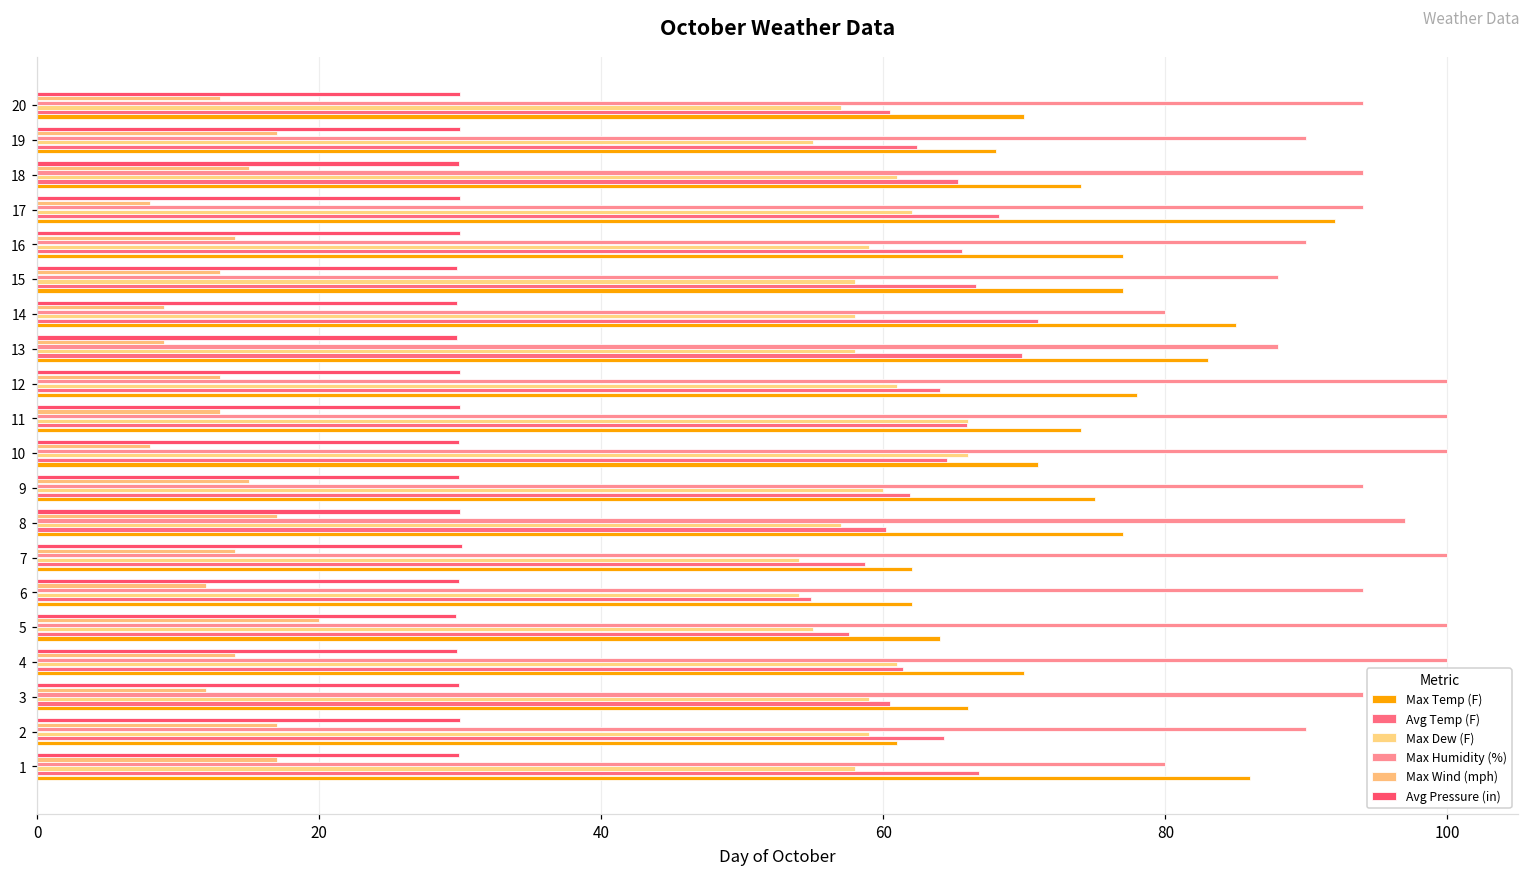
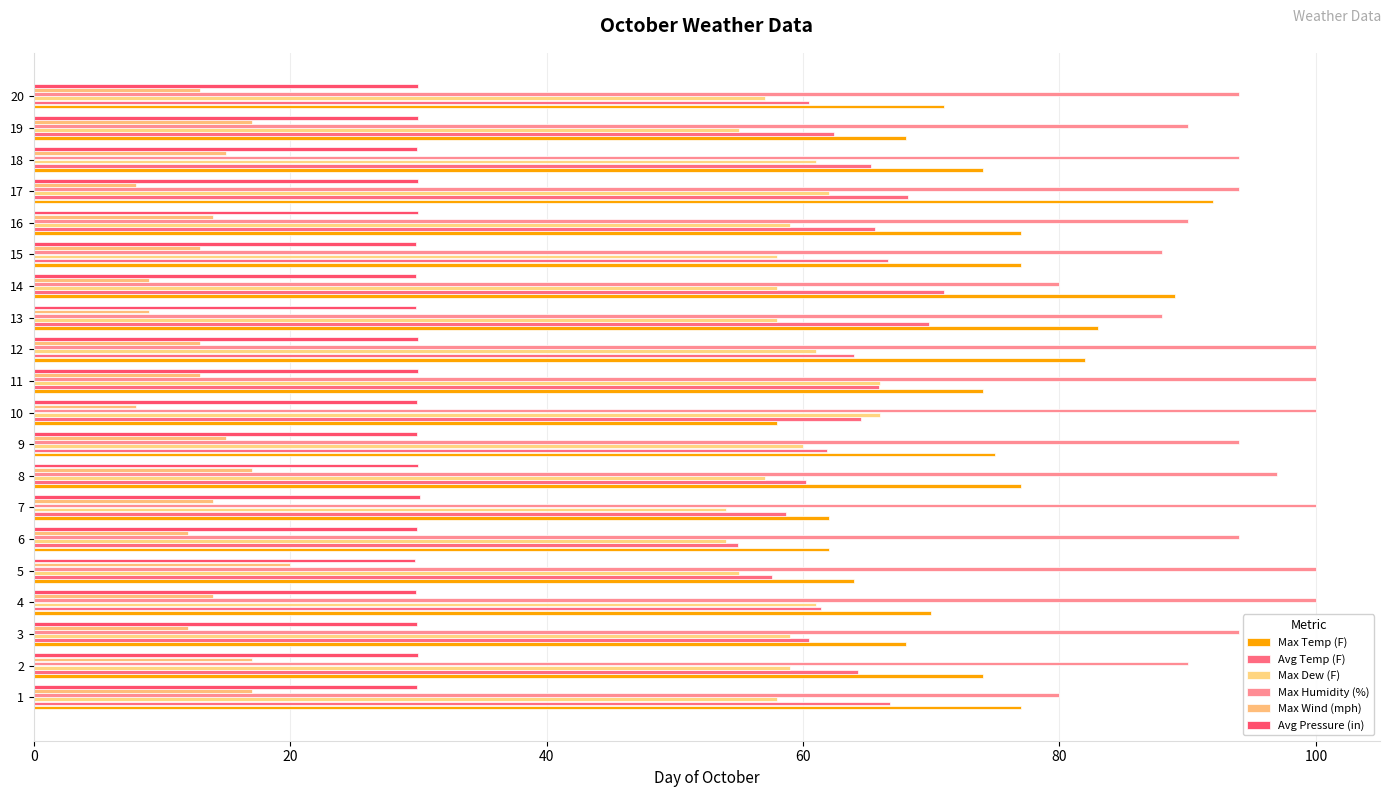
  {
    "Max Temp (F)": {
-     "20": 70,
+     "20": 71,
      "19": 68,
      "18": 74,
      "17": 92,
      "16": 77,
      "15": 77,
-     "14": 85,
+     "14": 89,
      "13": 83,
-     "12": 78,
+     "12": 82,
      "11": 74,
-     "10": 71,
+     "10": 58,
      "9": 75,
      "8": 77,
      "7": 62,
      "6": 62,
      "5": 64,
      "4": 70,
-     "3": 66,
-     "2": 61,
-     "1": 86
+     "3": 68,
+     "2": 74,
+     "1": 77
    }
  }
